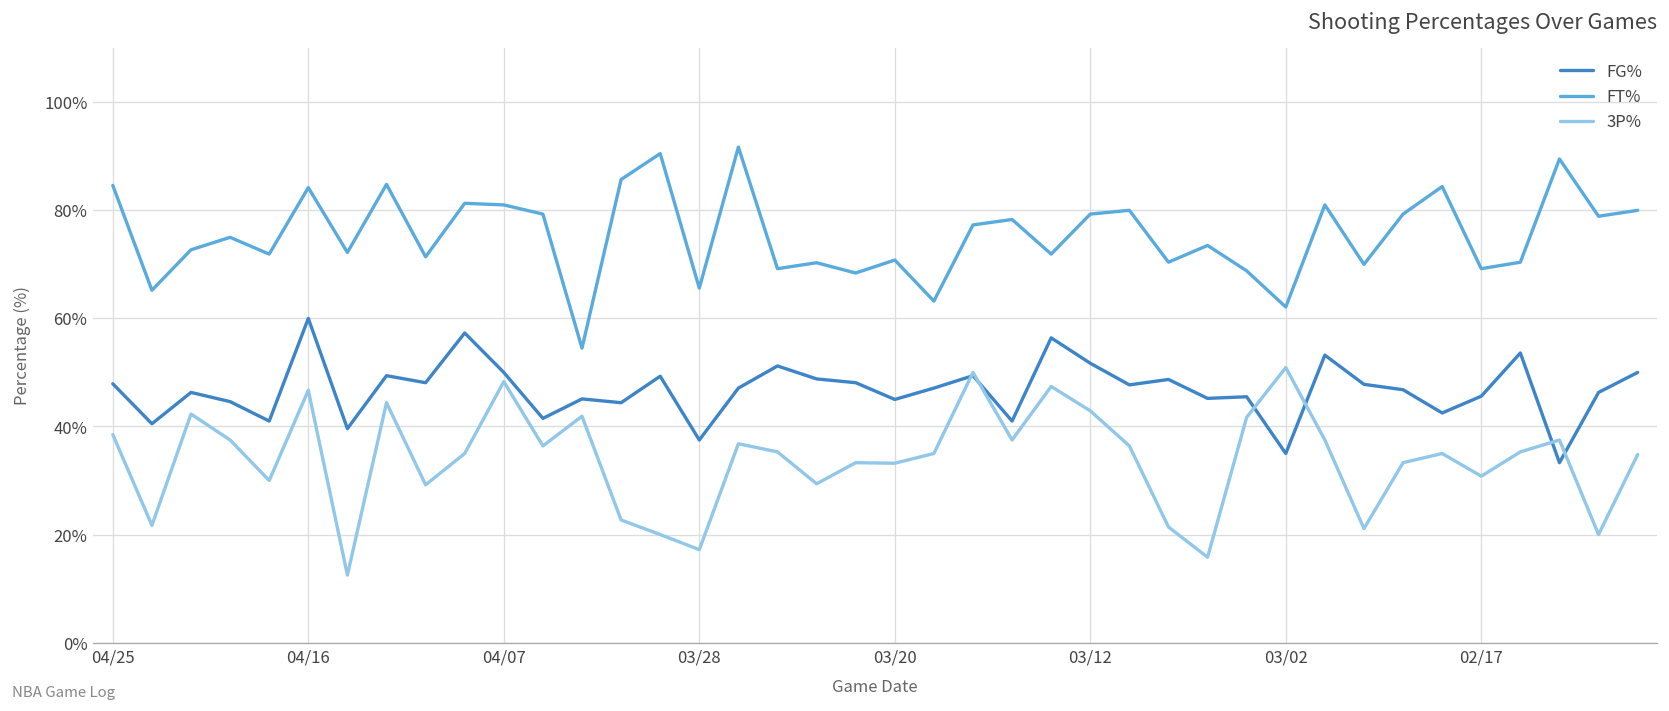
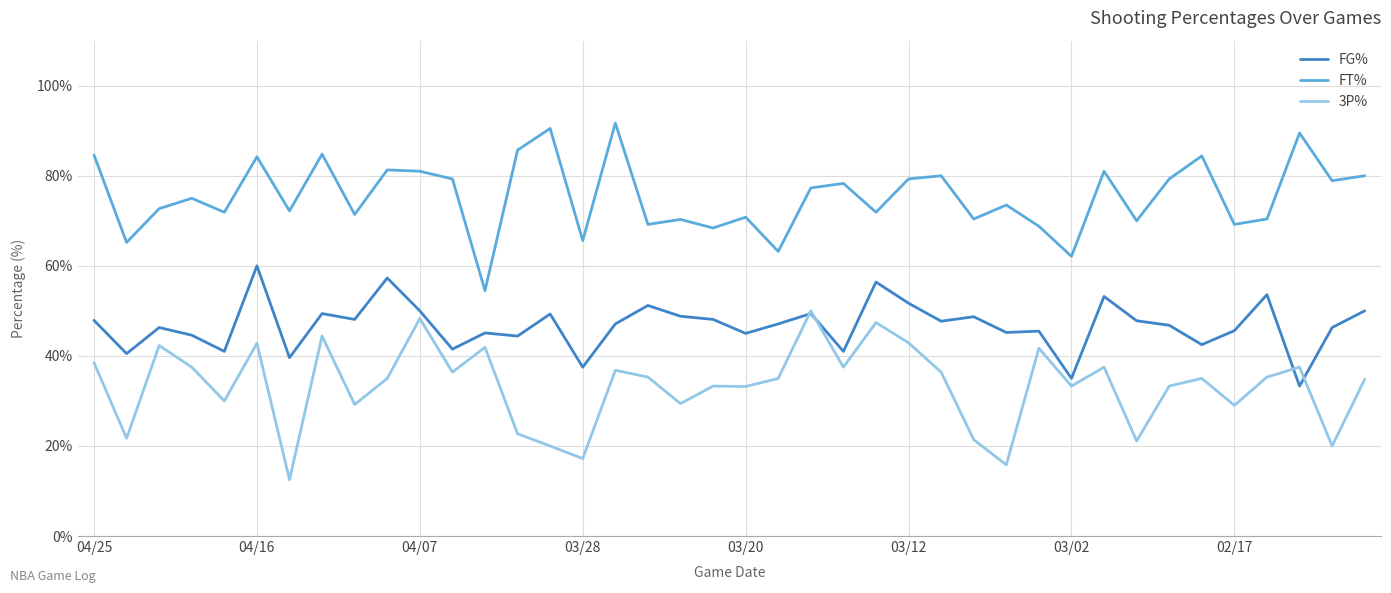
  {
    "3P%": {
      "04/25": "39%",
-     "04/16": "47%",
+     "04/16": "43%",
      "04/07": "48%",
      "03/28": "17%",
      "03/20": "33%",
      "03/12": "43%",
-     "03/02": "51%",
-     "02/17": "31%"
+     "03/02": "33%",
+     "02/17": "29%"
    }
  }
